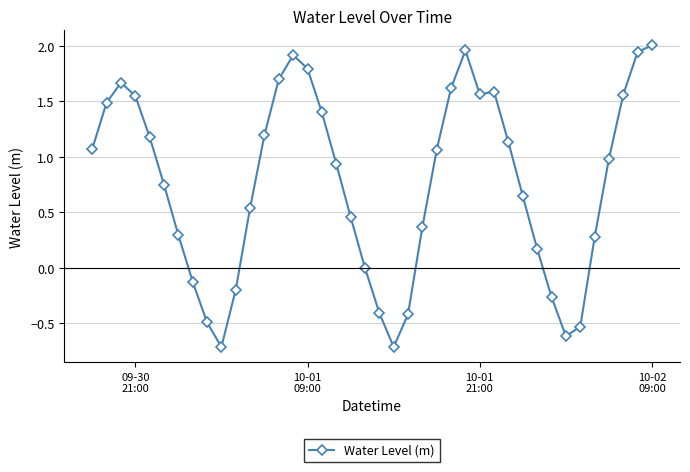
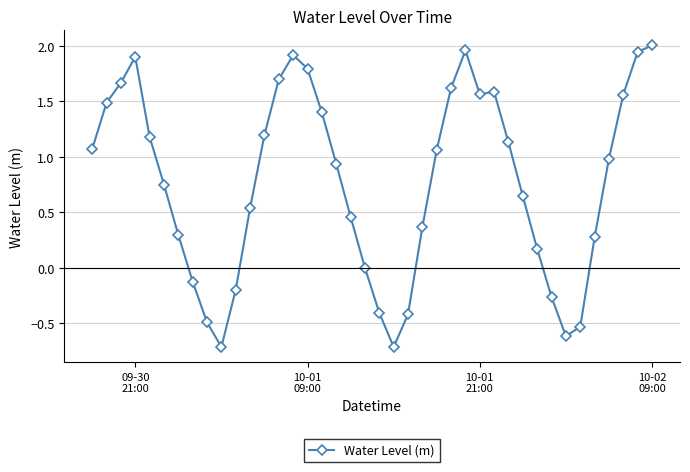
  {
-   "09-30 21:00": 1.55,
+   "09-30 21:00": 1.90,
    "10-01 09:00": 1.80,
    "10-01 21:00": 1.57,
    "10-02 09:00": 2.01
  }
